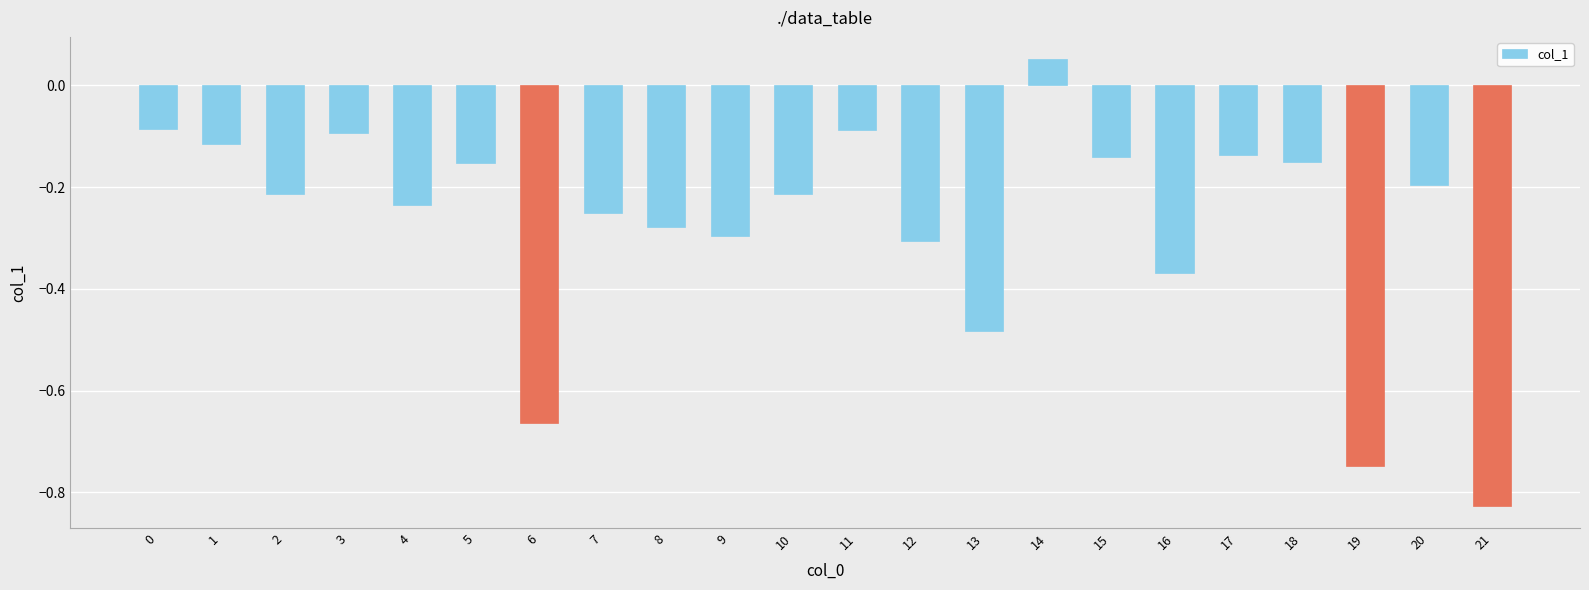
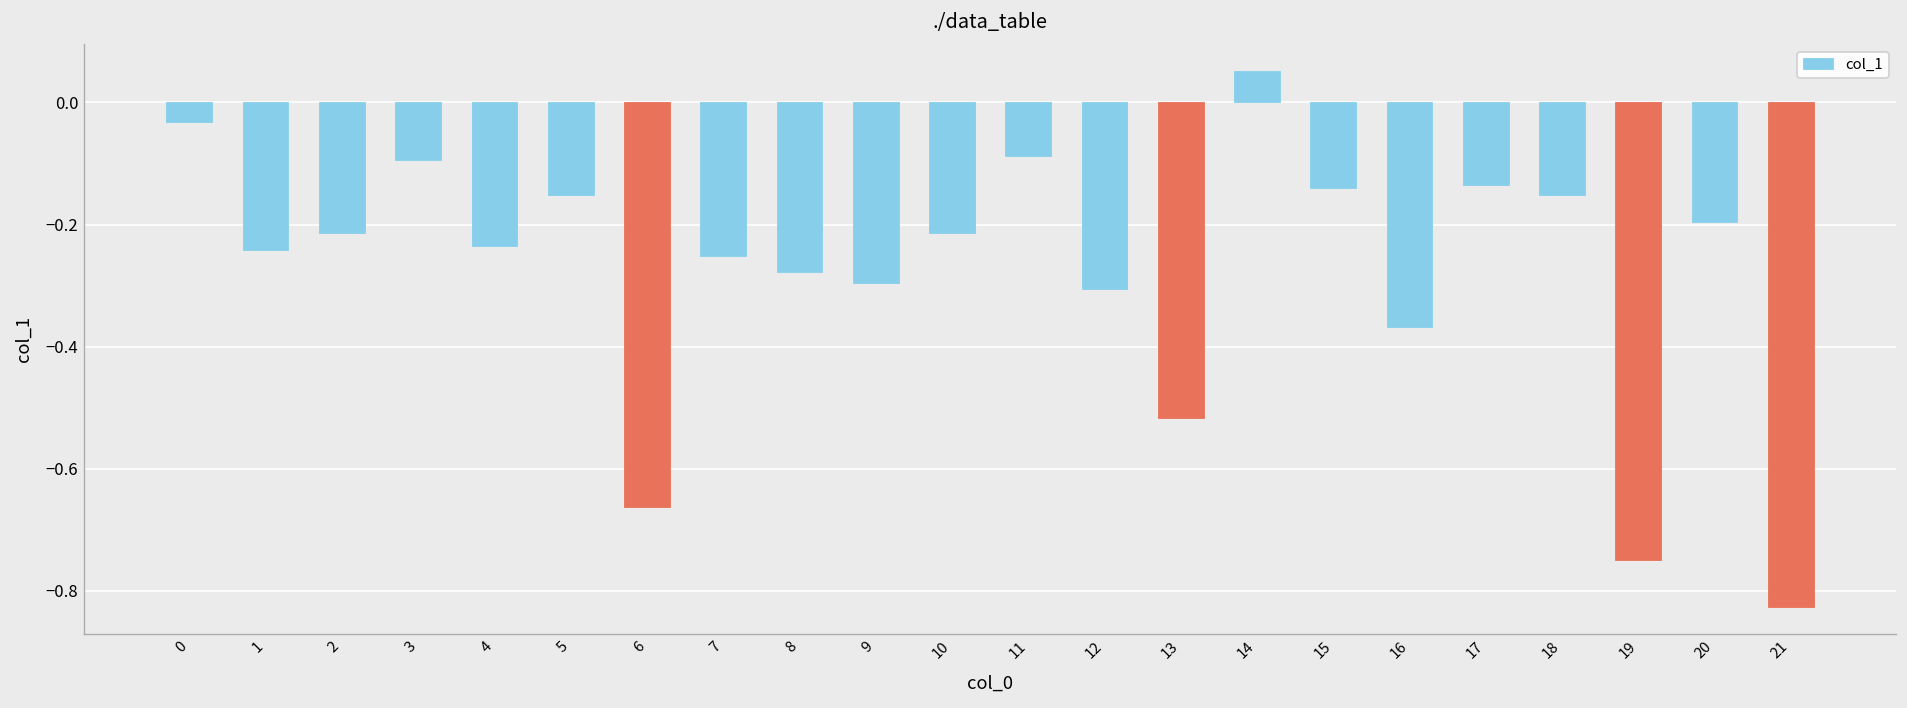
  {
-   "0": -0.09,
-   "1": -0.12,
+   "0": -0.03,
+   "1": -0.24,
    "2": -0.21,
    "3": -0.09,
    "4": -0.23,
    "5": -0.15,
    "6": -0.66,
    "7": -0.25,
    "8": -0.28,
    "9": -0.30,
    "10": -0.21,
    "11": -0.09,
    "12": -0.31,
-   "13": -0.48,
+   "13": -0.52,
    "14": 0.05,
    "15": -0.14,
    "16": -0.37,
    "17": -0.14,
    "18": -0.15,
    "19": -0.75,
    "20": -0.20,
    "21": -0.83
  }
